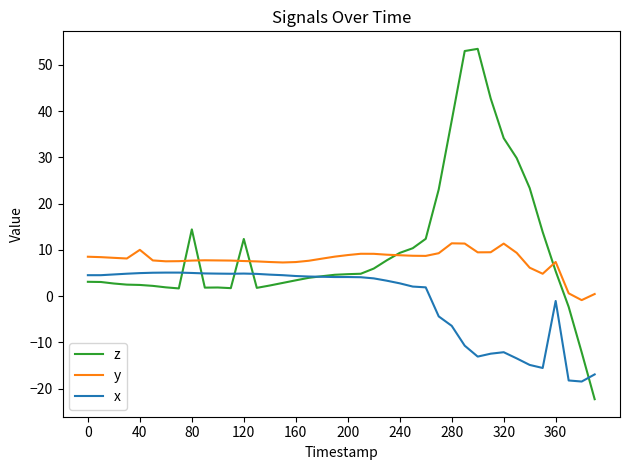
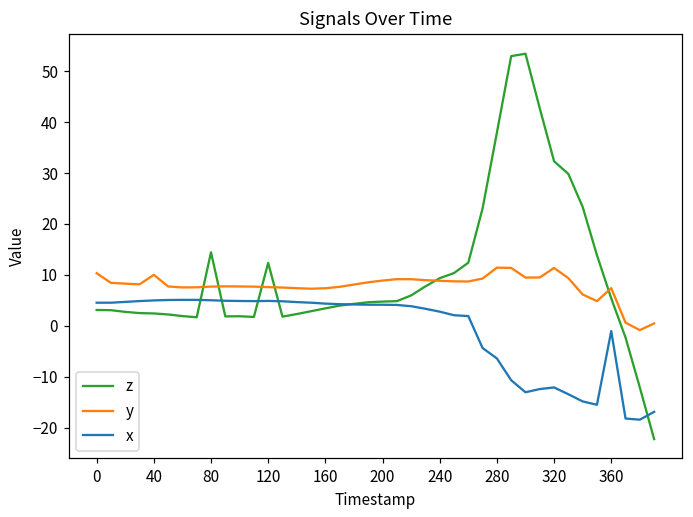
  {
    "z": {
      "0": 3,
      "40": 2,
      "80": 14,
      "120": 12,
      "160": 3,
      "200": 5,
      "280": 38,
-     "320": 34,
+     "320": 32,
      "360": 5
    },
    "y": {
-     "0": 9,
+     "0": 10,
      "40": 10,
      "80": 8,
      "120": 8,
      "160": 7,
      "200": 9,
      "280": 11,
      "320": 11,
      "360": 7
    },
    "x": {
      "0": 5,
      "40": 5,
      "80": 5,
      "120": 5,
      "160": 4,
      "200": 4,
      "240": 3,
      "280": -6,
      "320": -12,
      "360": -1
    }
  }
